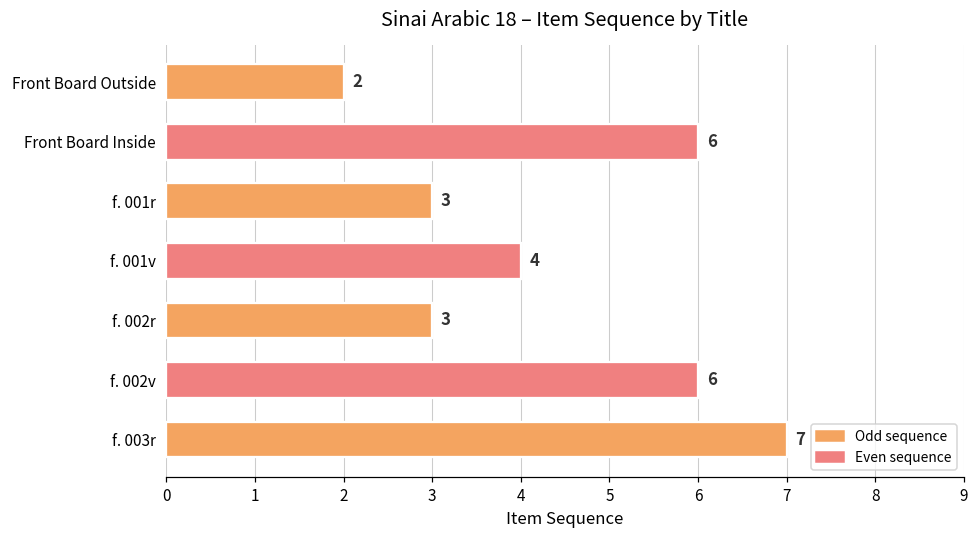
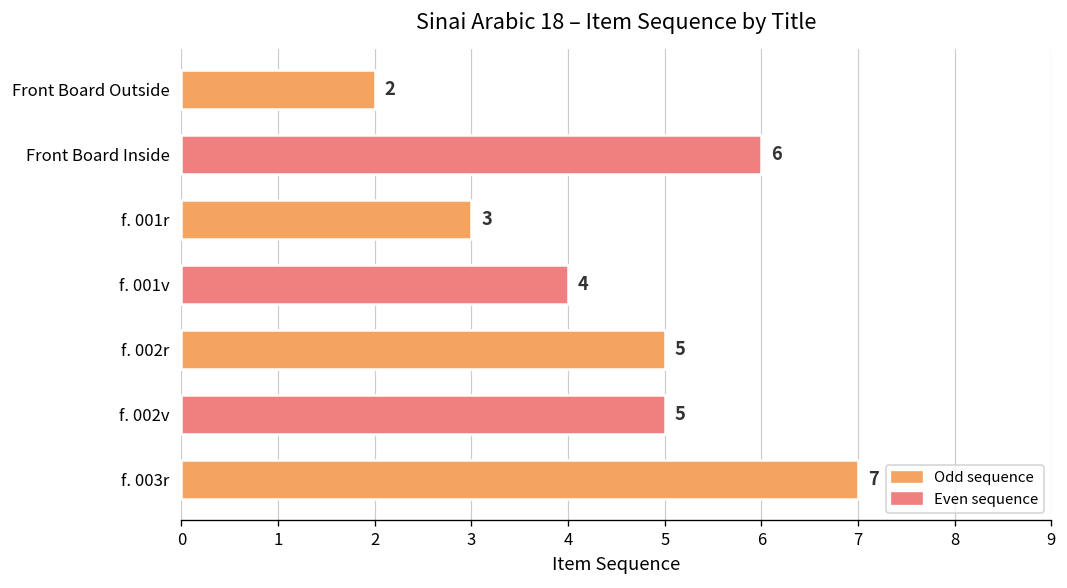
  {
    "Front Board Outside": 2,
    "Front Board Inside": 6,
    "f. 001r": 3,
    "f. 001v": 4,
-   "f. 002r": 3,
-   "f. 002v": 6,
+   "f. 002r": 5,
+   "f. 002v": 5,
    "f. 003r": 7
  }
